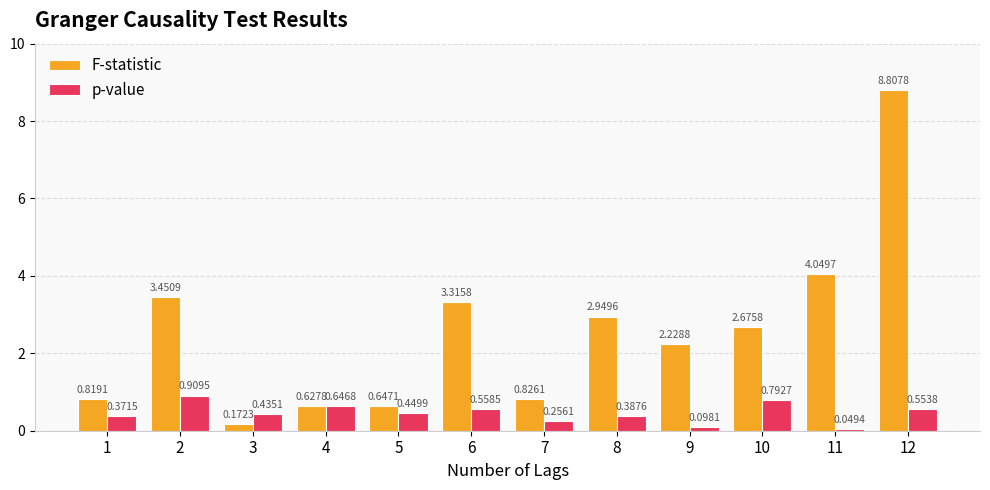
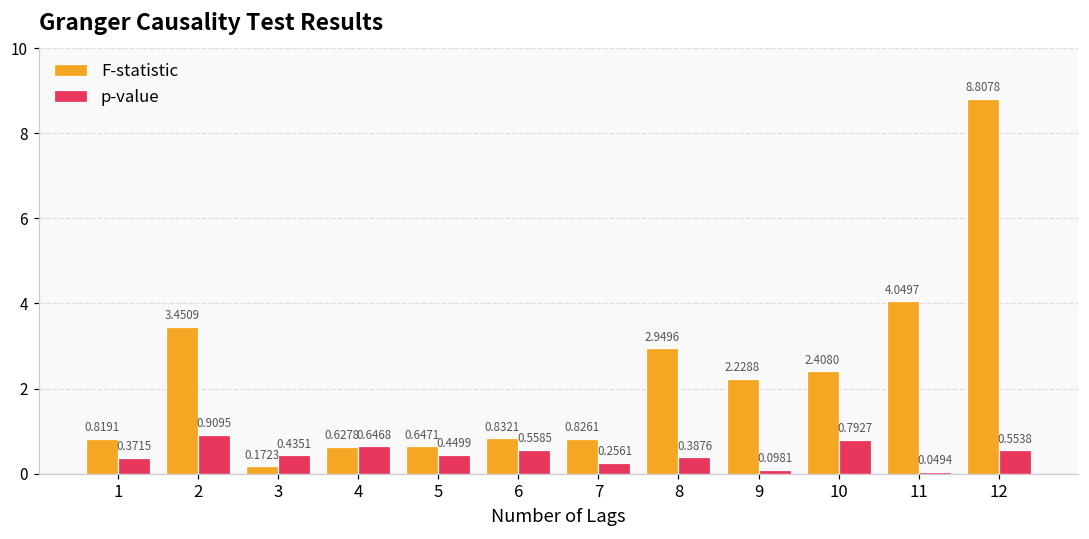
  {
    "F-statistic": {
      "1": 0.8191,
      "2": 3.4509,
      "3": 0.1723,
      "4": 0.6278,
      "5": 0.6471,
-     "6": 3.3158,
+     "6": 0.8321,
      "7": 0.8261,
      "8": 2.9496,
      "9": 2.2288,
-     "10": 2.6758,
+     "10": 2.4080,
      "11": 4.0497,
      "12": 8.8078
    },
    "p-value": {
      "1": 0.3715,
      "2": 0.9095,
      "3": 0.4351,
      "4": 0.6468,
      "5": 0.4499,
      "6": 0.5585,
      "7": 0.2561,
      "8": 0.3876,
      "9": 0.0981,
      "10": 0.7927,
      "11": 0.0494,
      "12": 0.5538
    }
  }
